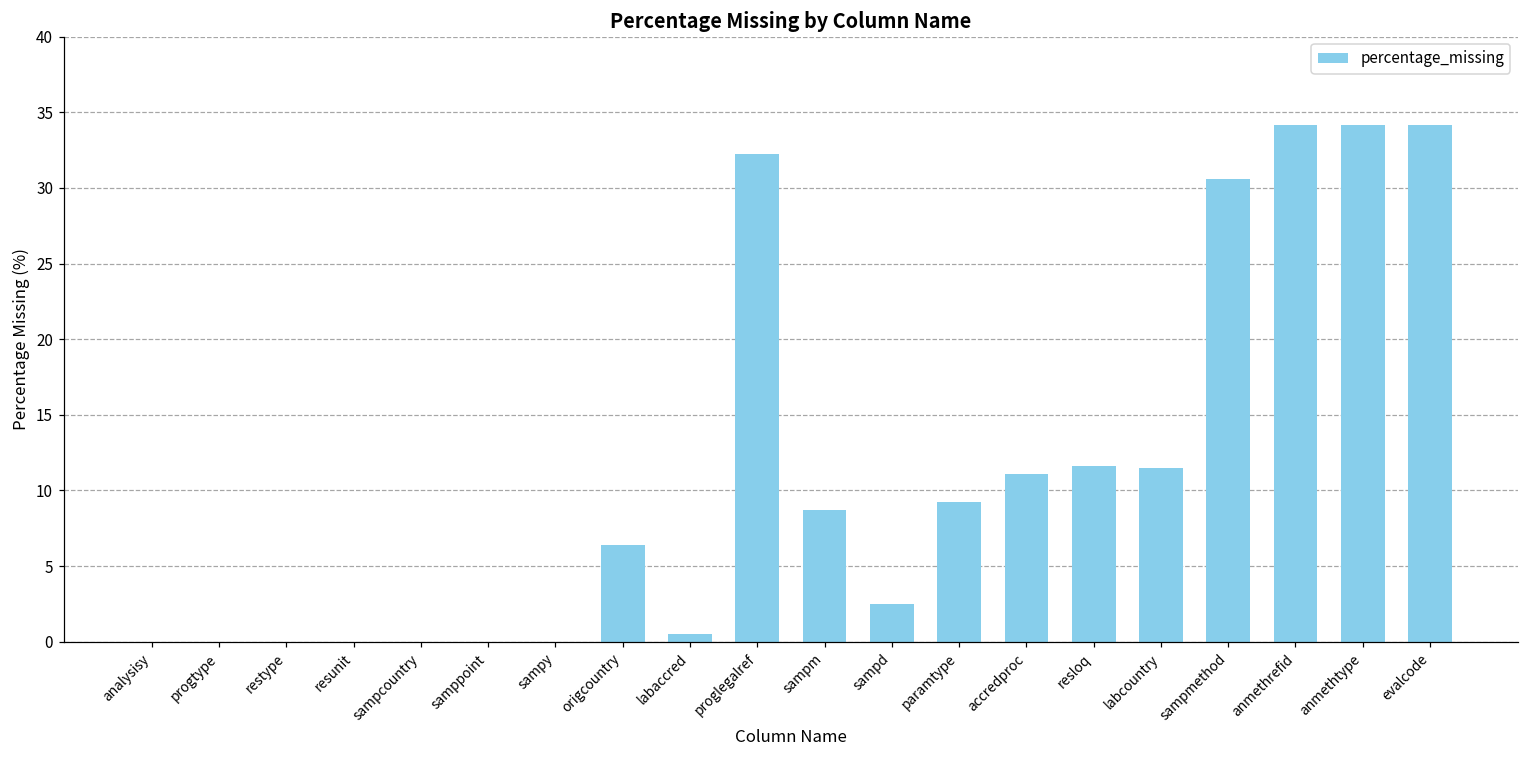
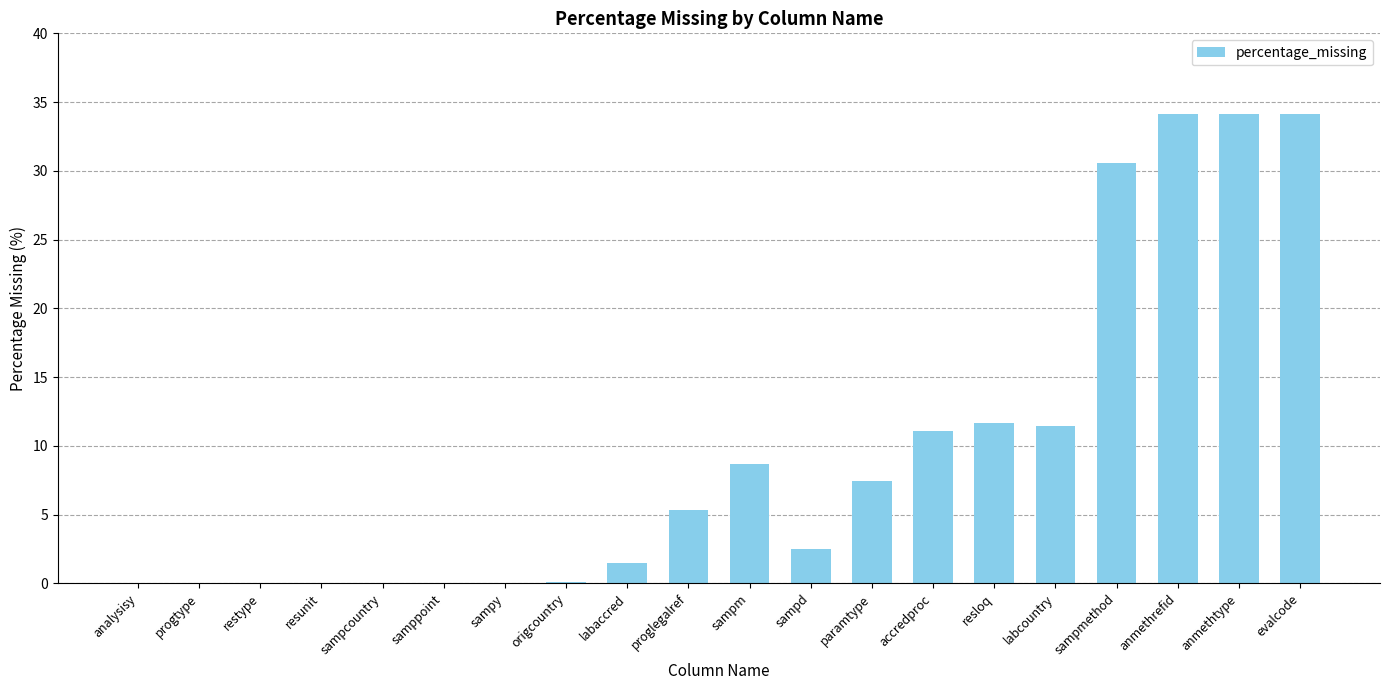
  {
    "analysisy": 0.0,
    "progtype": 0.0,
    "restype": 0.0,
    "resunit": 0.0,
    "sampcountry": 0.0,
    "samppoint": 0.0,
    "sampy": 0.0,
-   "origcountry": 6.4,
-   "labaccred": 0.5,
-   "proglegalref": 32.3,
+   "origcountry": 0.1,
+   "labaccred": 1.5,
+   "proglegalref": 5.3,
    "sampm": 8.7,
    "sampd": 2.5,
-   "paramtype": 9.2,
+   "paramtype": 7.4,
    "accredproc": 11.1,
    "resloq": 11.6,
    "labcountry": 11.5,
    "sampmethod": 30.6,
    "anmethrefid": 34.2,
    "anmethtype": 34.2,
    "evalcode": 34.2
  }
